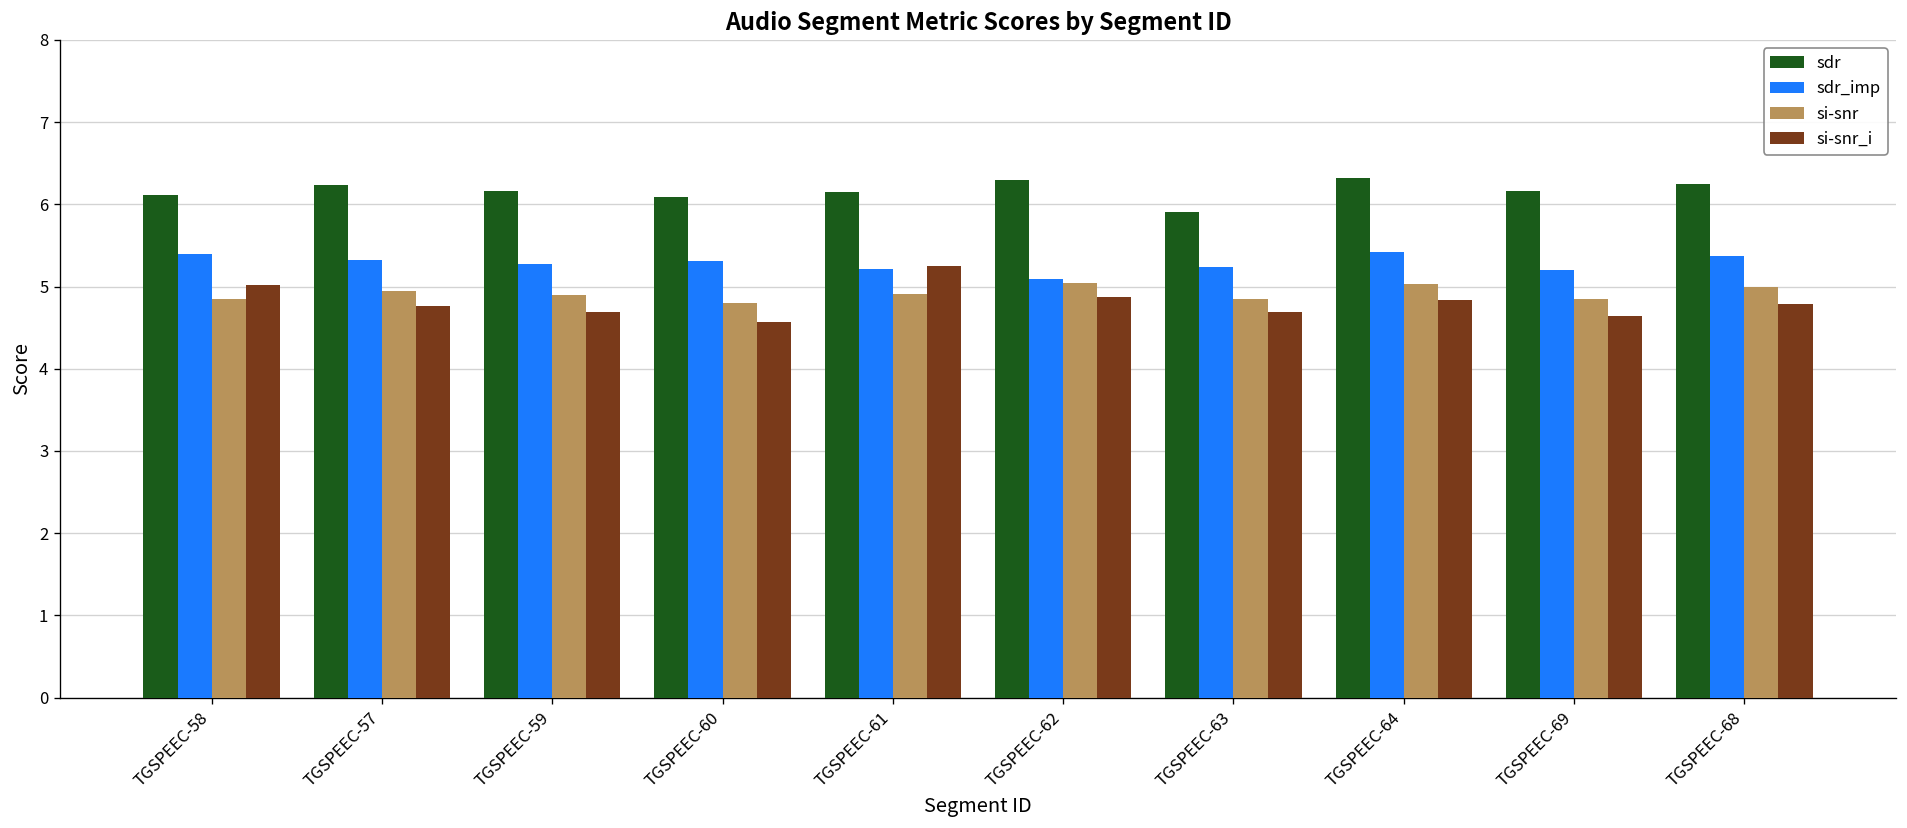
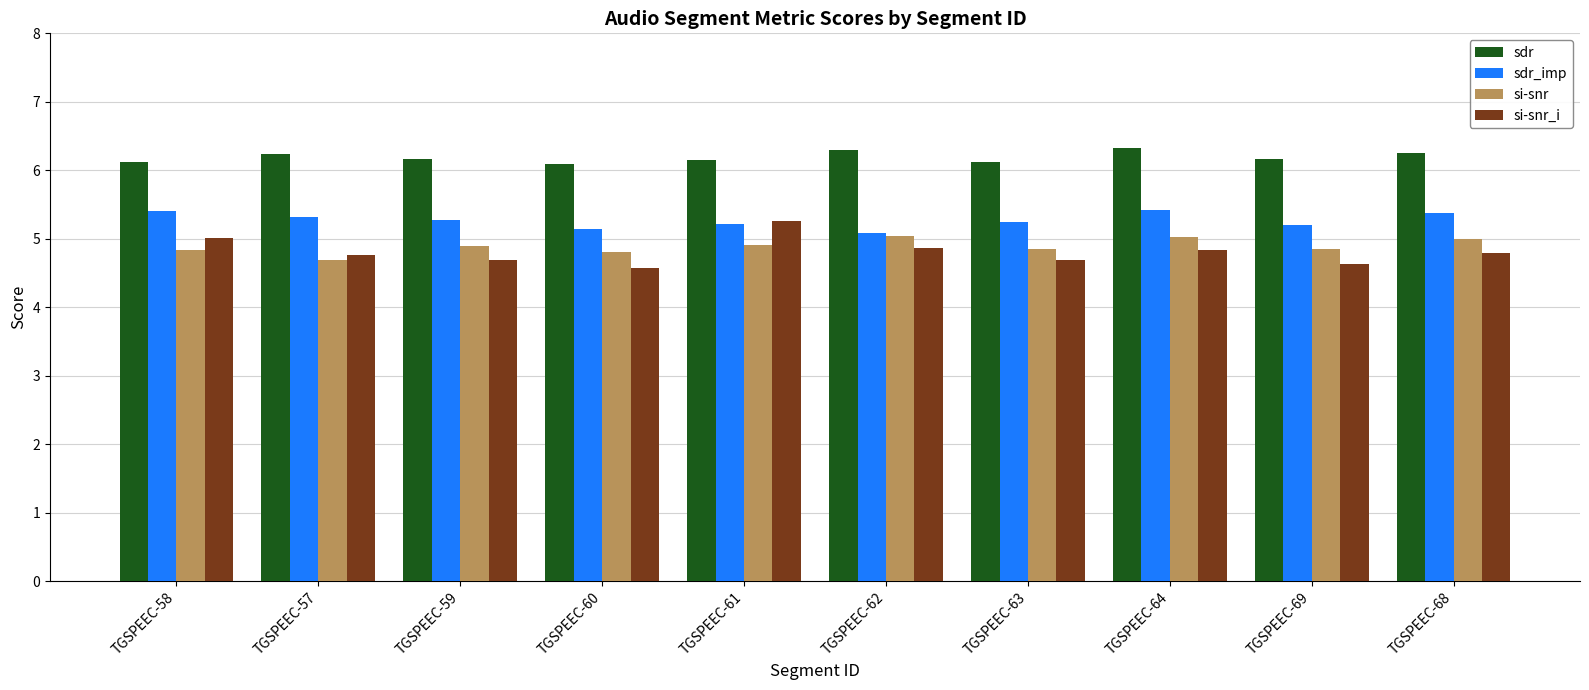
  {
    "sdr": {
      "TGSPEEC-58": 6.1,
      "TGSPEEC-57": 6.2,
      "TGSPEEC-59": 6.2,
      "TGSPEEC-60": 6.1,
      "TGSPEEC-61": 6.1,
      "TGSPEEC-62": 6.3,
-     "TGSPEEC-63": 5.9,
+     "TGSPEEC-63": 6.1,
      "TGSPEEC-64": 6.3,
      "TGSPEEC-69": 6.2,
      "TGSPEEC-68": 6.2
    },
    "sdr_imp": {
      "TGSPEEC-58": 5.4,
      "TGSPEEC-57": 5.3,
      "TGSPEEC-59": 5.3,
-     "TGSPEEC-60": 5.3,
+     "TGSPEEC-60": 5.1,
      "TGSPEEC-61": 5.2,
      "TGSPEEC-62": 5.1,
      "TGSPEEC-63": 5.2,
      "TGSPEEC-64": 5.4,
      "TGSPEEC-69": 5.2,
      "TGSPEEC-68": 5.4
    },
    "si-snr": {
      "TGSPEEC-58": 4.8,
-     "TGSPEEC-57": 5.0,
+     "TGSPEEC-57": 4.7,
      "TGSPEEC-59": 4.9,
      "TGSPEEC-60": 4.8,
      "TGSPEEC-61": 4.9,
      "TGSPEEC-62": 5.0,
      "TGSPEEC-63": 4.8,
      "TGSPEEC-64": 5.0,
      "TGSPEEC-69": 4.9,
      "TGSPEEC-68": 5.0
    },
    "si-snr_i": {
      "TGSPEEC-58": 5.0,
      "TGSPEEC-57": 4.8,
      "TGSPEEC-59": 4.7,
      "TGSPEEC-60": 4.6,
      "TGSPEEC-61": 5.3,
      "TGSPEEC-62": 4.9,
      "TGSPEEC-63": 4.7,
      "TGSPEEC-64": 4.8,
      "TGSPEEC-69": 4.6,
      "TGSPEEC-68": 4.8
    }
  }
